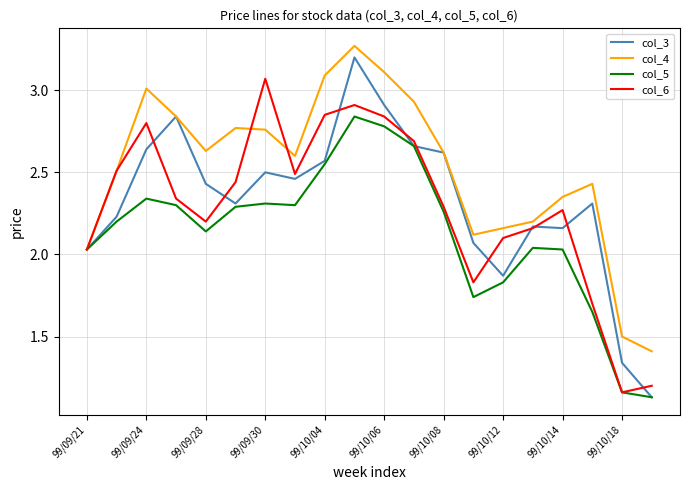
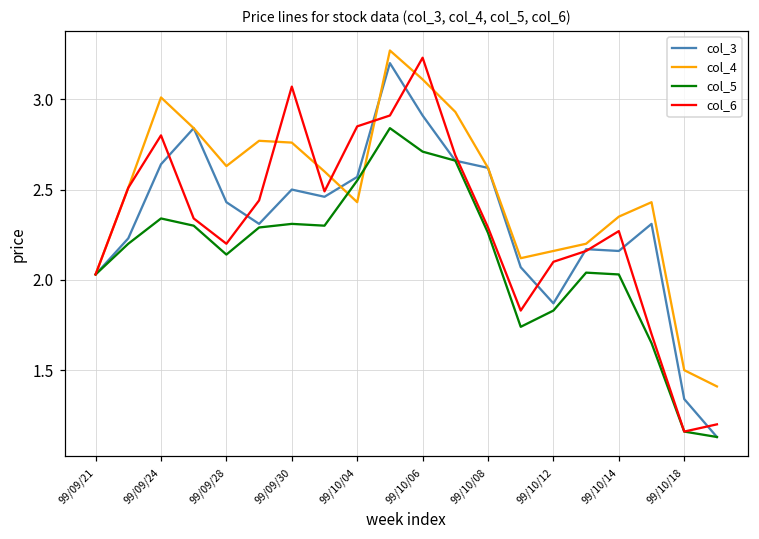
  {
    "col_3": {
      "99/09/24": 2.64,
      "99/09/28": 2.43,
      "99/09/30": 2.50,
      "99/10/04": 2.57,
      "99/10/06": 2.91,
      "99/10/12": 1.87,
      "99/10/14": 2.16,
      "99/10/18": 1.34
    },
    "col_4": {
      "99/09/24": 3.01,
      "99/09/28": 2.63,
      "99/09/30": 2.76,
-     "99/10/04": 3.09,
+     "99/10/04": 2.43,
      "99/10/06": 3.11,
      "99/10/12": 2.16,
      "99/10/14": 2.35,
      "99/10/18": 1.50
    },
    "col_5": {
      "99/09/24": 2.34,
      "99/09/28": 2.14,
      "99/09/30": 2.31,
      "99/10/04": 2.55,
-     "99/10/06": 2.78,
+     "99/10/06": 2.71,
      "99/10/08": 2.26,
      "99/10/12": 1.83,
      "99/10/14": 2.03
    },
    "col_6": {
      "99/09/24": 2.80,
      "99/09/28": 2.20,
      "99/09/30": 3.07,
      "99/10/04": 2.85,
-     "99/10/06": 2.84,
+     "99/10/06": 3.23,
      "99/10/08": 2.29,
      "99/10/12": 2.10,
      "99/10/14": 2.27
    }
  }
